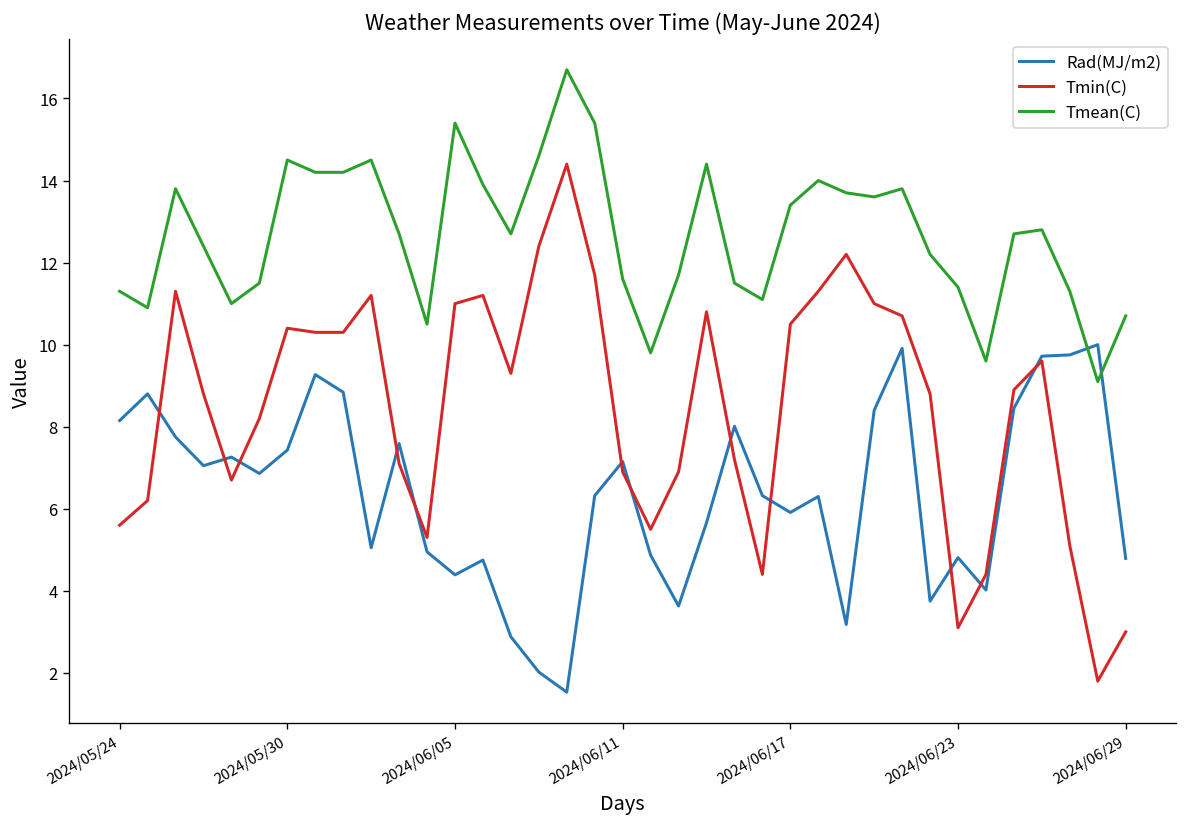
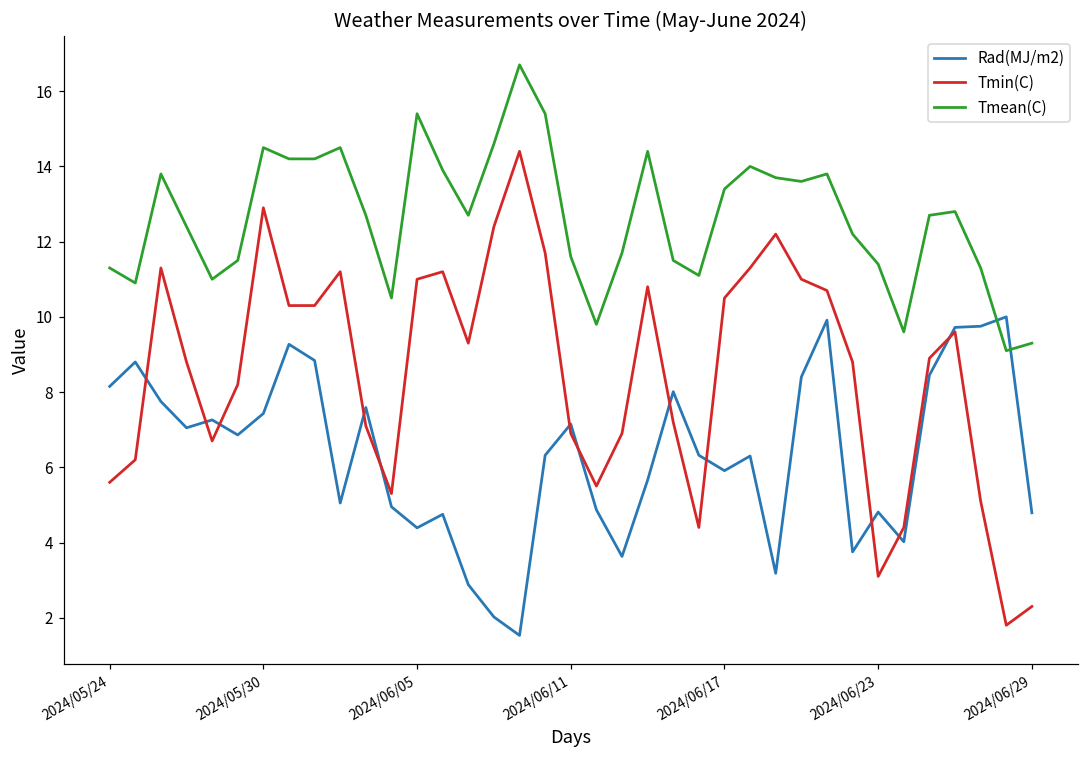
  {
    "Rad(MJ/m2)": {
      "2024/05/24": 8.2,
      "2024/05/30": 7.4,
      "2024/06/05": 4.4,
      "2024/06/11": 7.2,
      "2024/06/17": 5.9,
      "2024/06/23": 4.8,
      "2024/06/29": 4.8
    },
    "Tmin(C)": {
      "2024/05/24": 5.6,
-     "2024/05/30": 10.4,
+     "2024/05/30": 12.9,
      "2024/06/05": 11.0,
      "2024/06/11": 6.9,
      "2024/06/17": 10.5,
      "2024/06/23": 3.1,
-     "2024/06/29": 3.0
+     "2024/06/29": 2.3
    },
    "Tmean(C)": {
      "2024/05/24": 11.3,
      "2024/05/30": 14.5,
      "2024/06/05": 15.4,
      "2024/06/11": 11.6,
      "2024/06/17": 13.4,
      "2024/06/23": 11.4,
-     "2024/06/29": 10.7
+     "2024/06/29": 9.3
    }
  }
